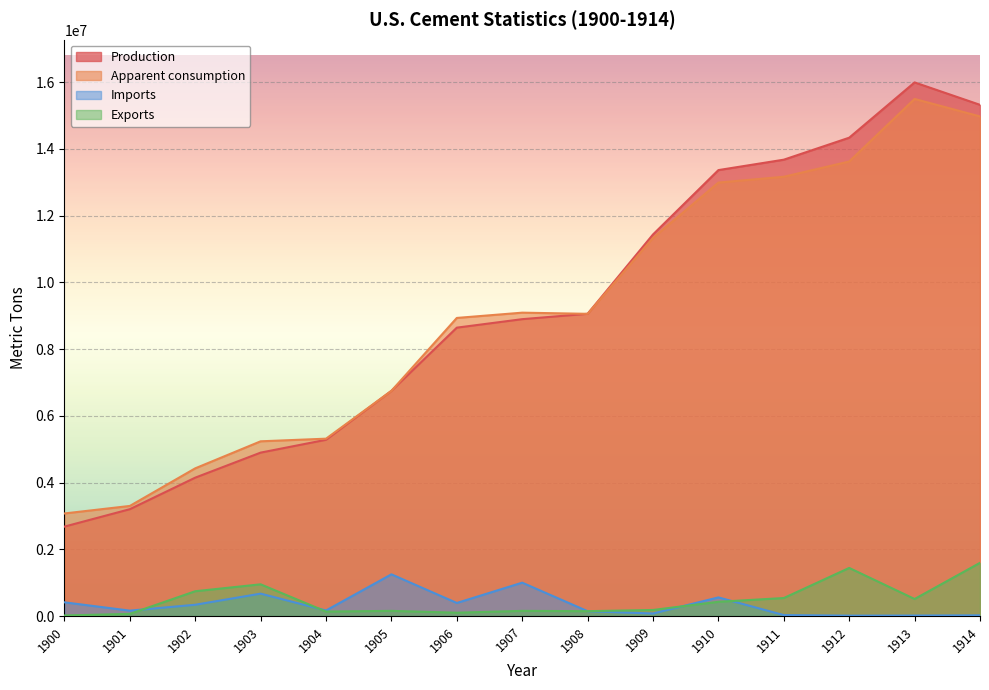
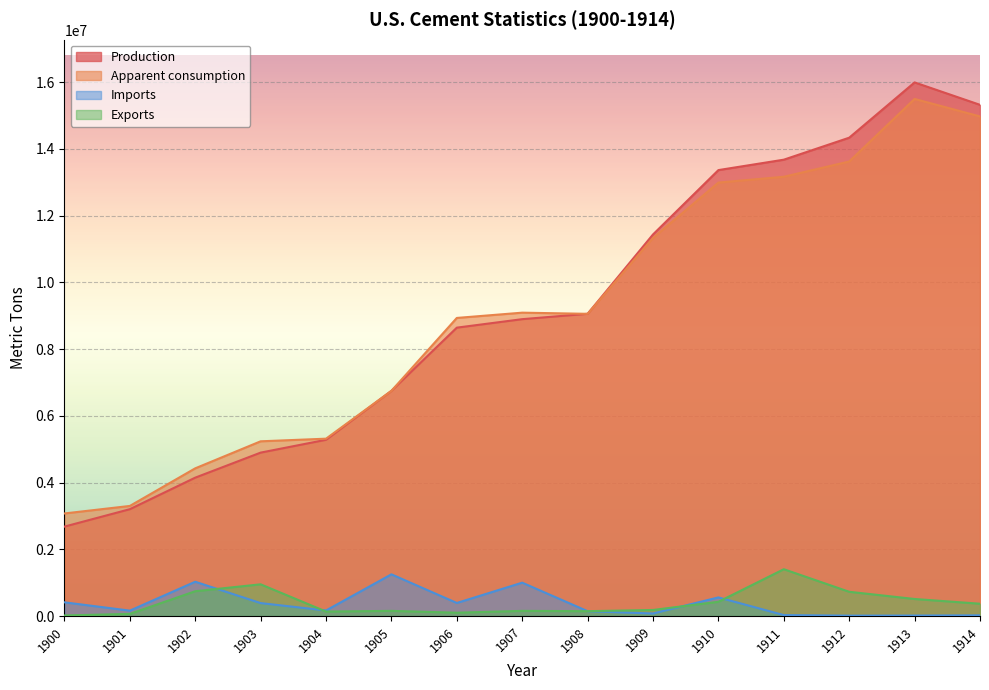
  {
    "Imports": {
      "1900": 400000,
      "1901": 200000,
-     "1902": 300000,
-     "1903": 700000,
+     "1902": 1000000,
+     "1903": 400000,
      "1905": 1300000,
      "1906": 400000,
      "1907": 1000000,
      "1909": 100000,
      "1910": 600000,
      "1911": 0,
      "1912": 0,
      "1913": 0,
      "1914": 0
    },
    "Exports": {
      "1900": 0,
      "1901": 100000,
      "1902": 700000,
      "1903": 1000000,
      "1905": 200000,
      "1906": 100000,
      "1907": 200000,
      "1909": 200000,
      "1910": 400000,
-     "1911": 500000,
-     "1912": 1400000,
+     "1911": 1400000,
+     "1912": 700000,
      "1913": 500000,
-     "1914": 1600000
+     "1914": 400000
    }
  }
